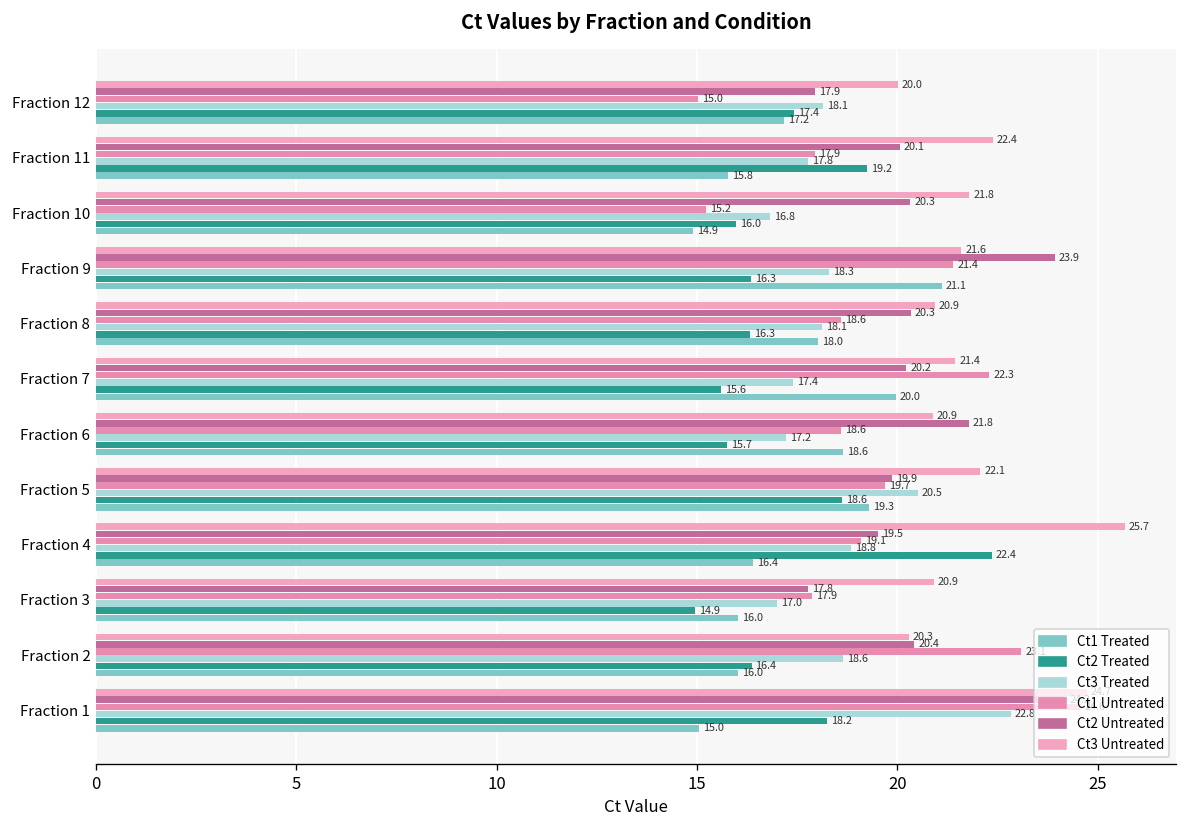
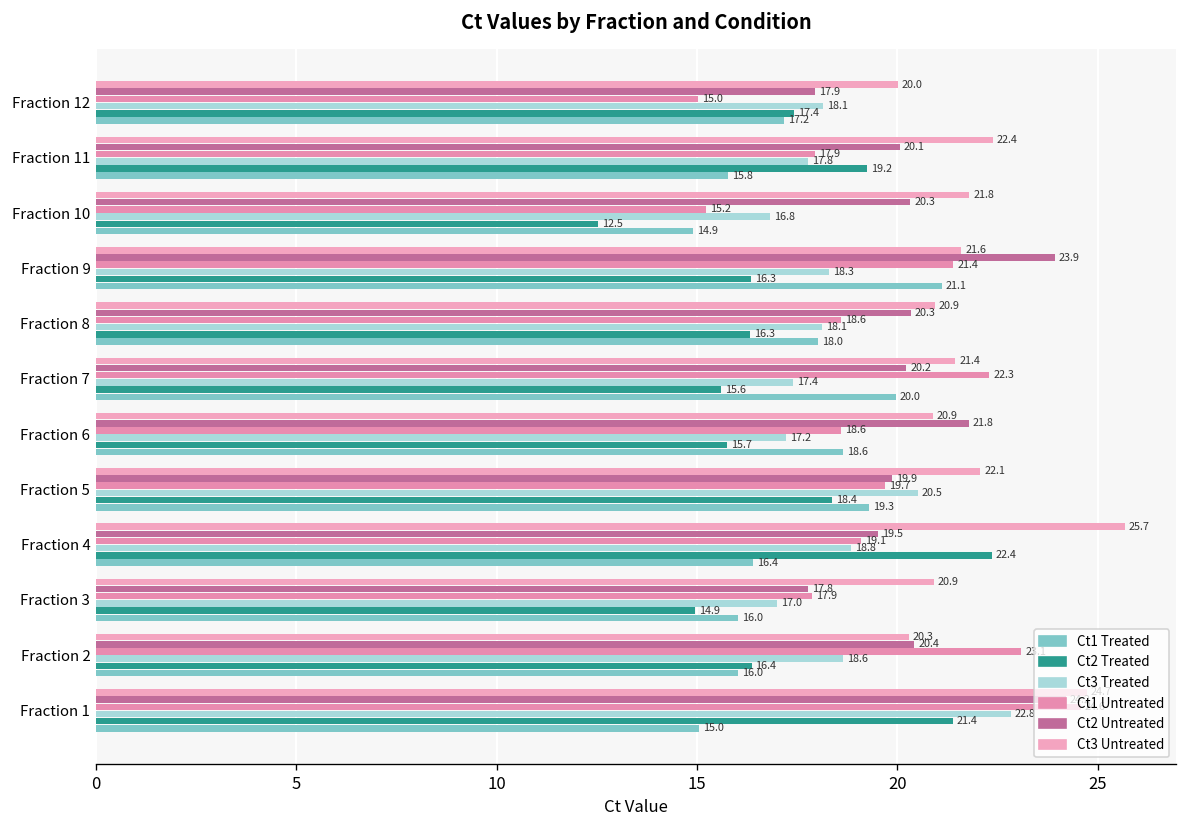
  {
    "Ct2 Treated": {
      "Fraction 11": 19.2,
-     "Fraction 10": 16.0,
+     "Fraction 10": 12.5,
      "Fraction 9": 16.3,
      "Fraction 8": 16.3,
      "Fraction 7": 15.6,
      "Fraction 6": 15.7,
-     "Fraction 5": 18.6,
+     "Fraction 5": 18.4,
      "Fraction 4": 22.4,
      "Fraction 3": 14.9,
      "Fraction 2": 16.4,
-     "Fraction 1": 18.2
+     "Fraction 1": 21.4
    }
  }
